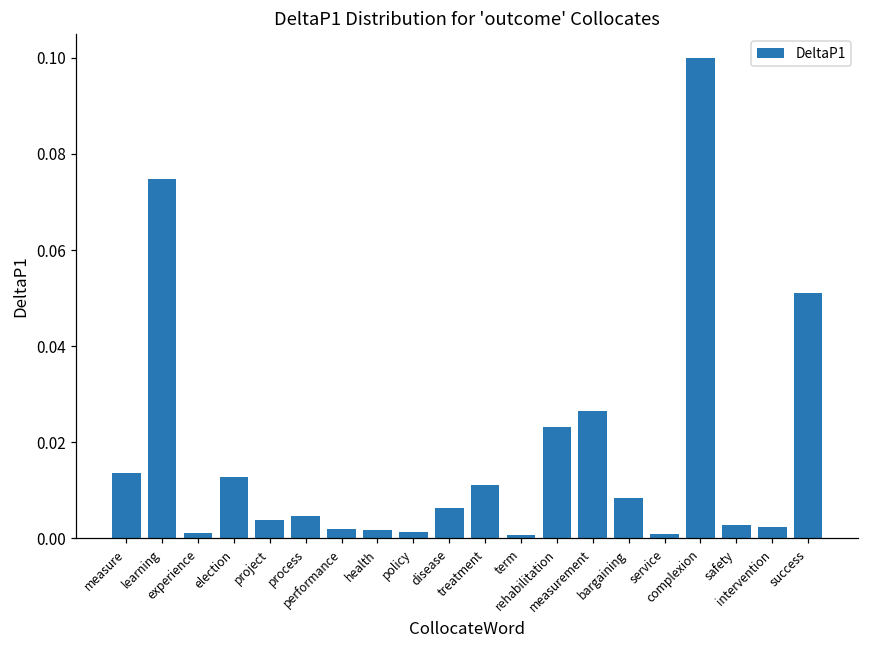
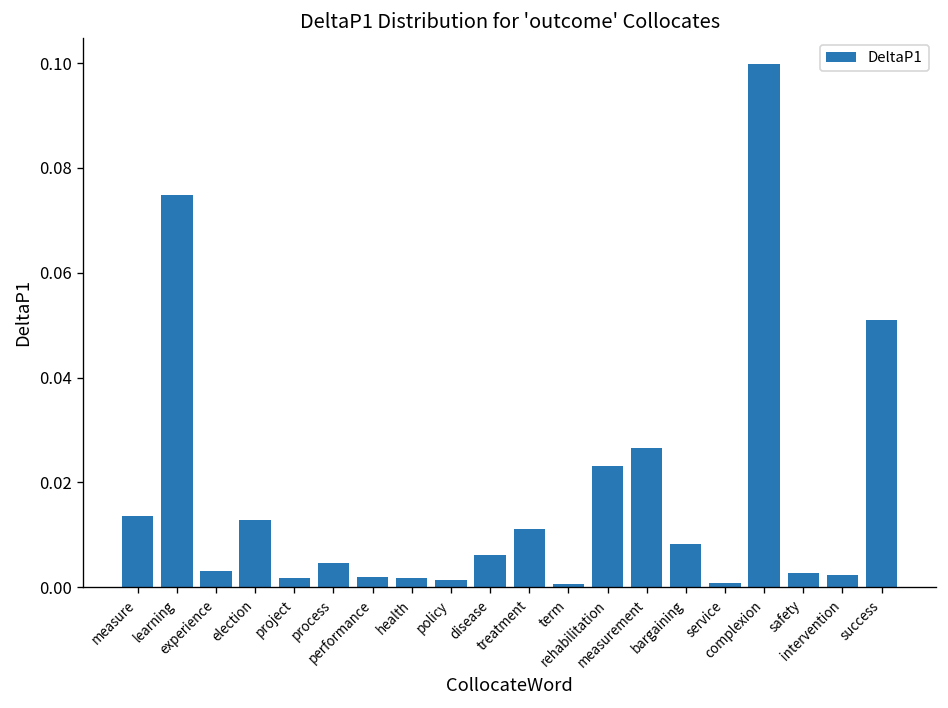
  {
    "measure": 0.014,
    "learning": 0.075,
-   "experience": 0.001,
+   "experience": 0.003,
    "election": 0.013,
-   "project": 0.004,
+   "project": 0.002,
    "process": 0.005,
    "performance": 0.002,
    "health": 0.002,
    "policy": 0.001,
    "disease": 0.006,
    "treatment": 0.011,
    "term": 0.001,
    "rehabilitation": 0.023,
    "measurement": 0.027,
    "bargaining": 0.008,
    "service": 0.001,
    "complexion": 0.100,
    "safety": 0.003,
    "intervention": 0.002,
    "success": 0.051
  }
